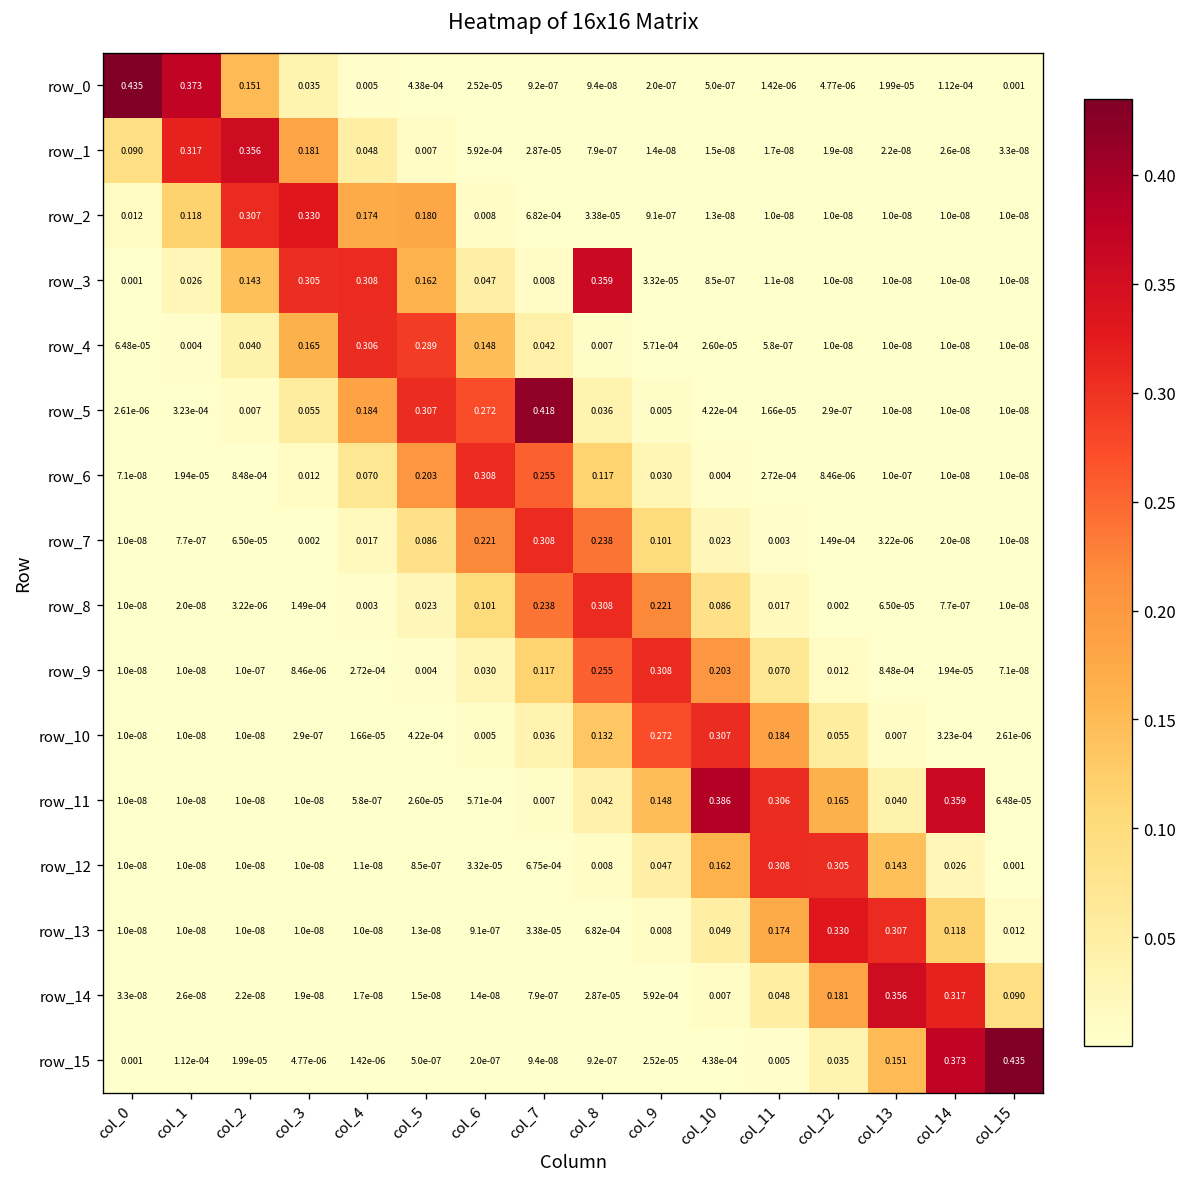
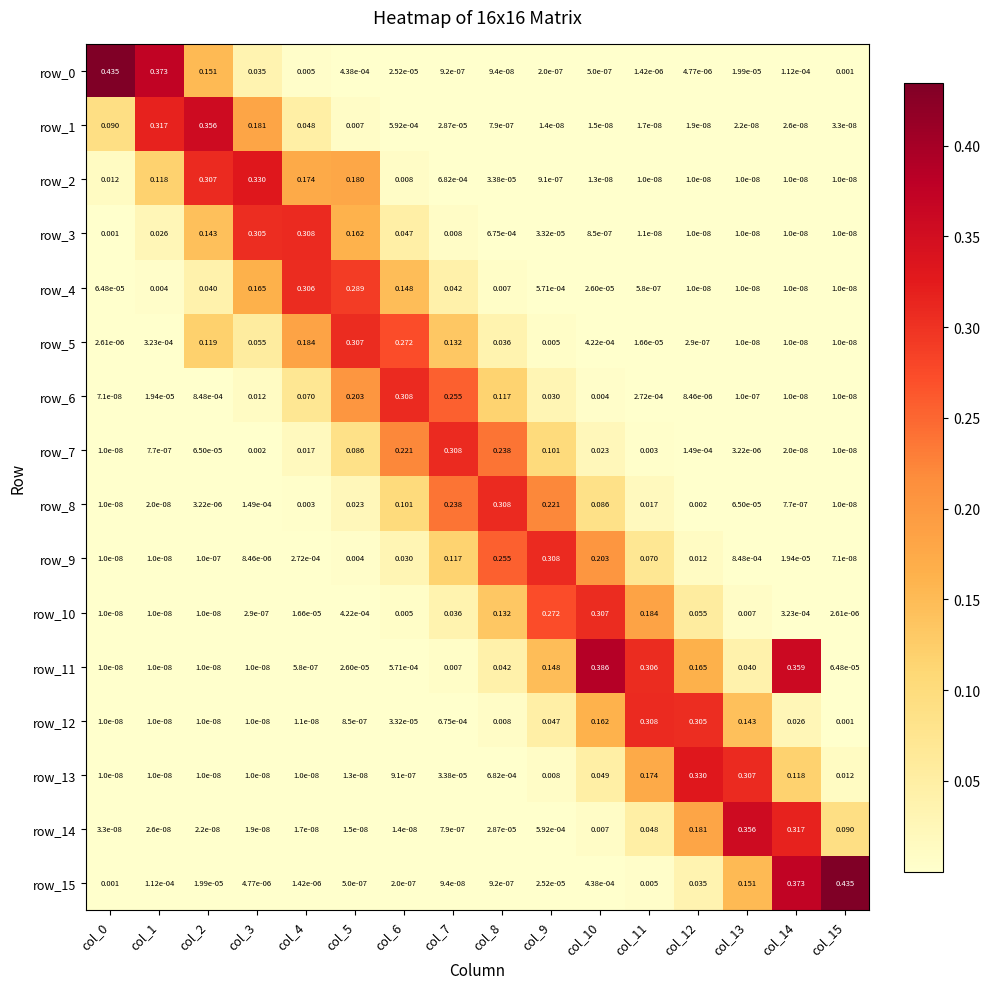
  {
    "row_3": {
      "col_0": "0.001",
      "col_1": "0.026",
      "col_2": "0.143",
      "col_3": "0.305",
      "col_4": "0.308",
      "col_5": "0.162",
      "col_6": "0.047",
      "col_7": "0.008",
-     "col_8": "0.359",
+     "col_8": "6.75e-04",
      "col_9": "3.32e-05",
      "col_10": "8.5e-07",
      "col_11": "1.1e-08",
      "col_12": "1.0e-08",
      "col_13": "1.0e-08",
      "col_14": "1.0e-08",
      "col_15": "1.0e-08"
    },
    "row_5": {
      "col_0": "2.61e-06",
      "col_1": "3.23e-04",
-     "col_2": "0.007",
+     "col_2": "0.119",
      "col_3": "0.055",
      "col_4": "0.184",
      "col_5": "0.307",
      "col_6": "0.272",
-     "col_7": "0.418",
+     "col_7": "0.132",
      "col_8": "0.036",
      "col_9": "0.005",
      "col_10": "4.22e-04",
      "col_11": "1.66e-05",
      "col_12": "2.9e-07",
      "col_13": "1.0e-08",
      "col_14": "1.0e-08",
      "col_15": "1.0e-08"
    }
  }
